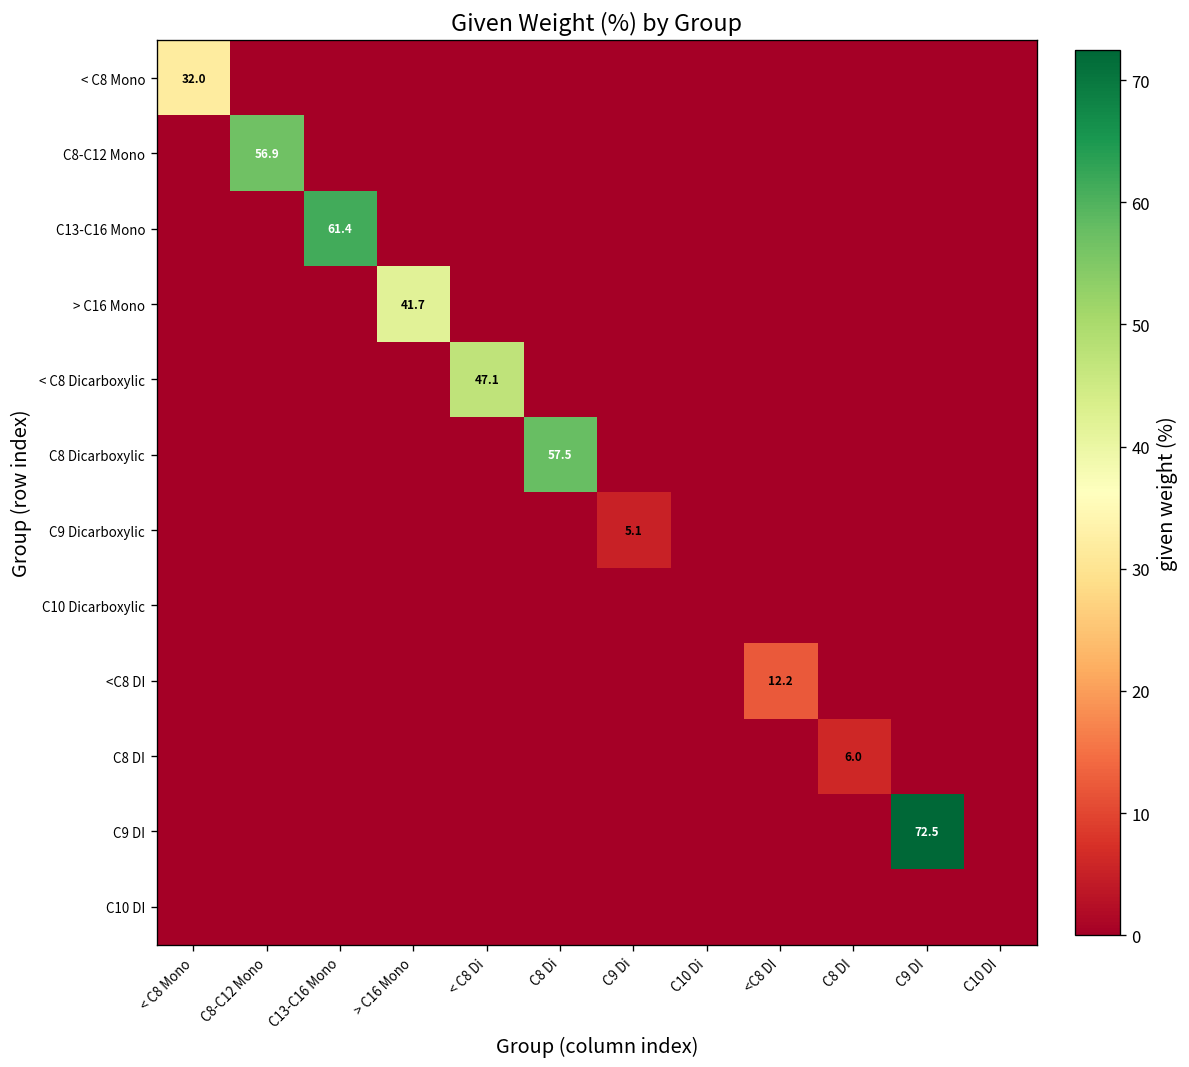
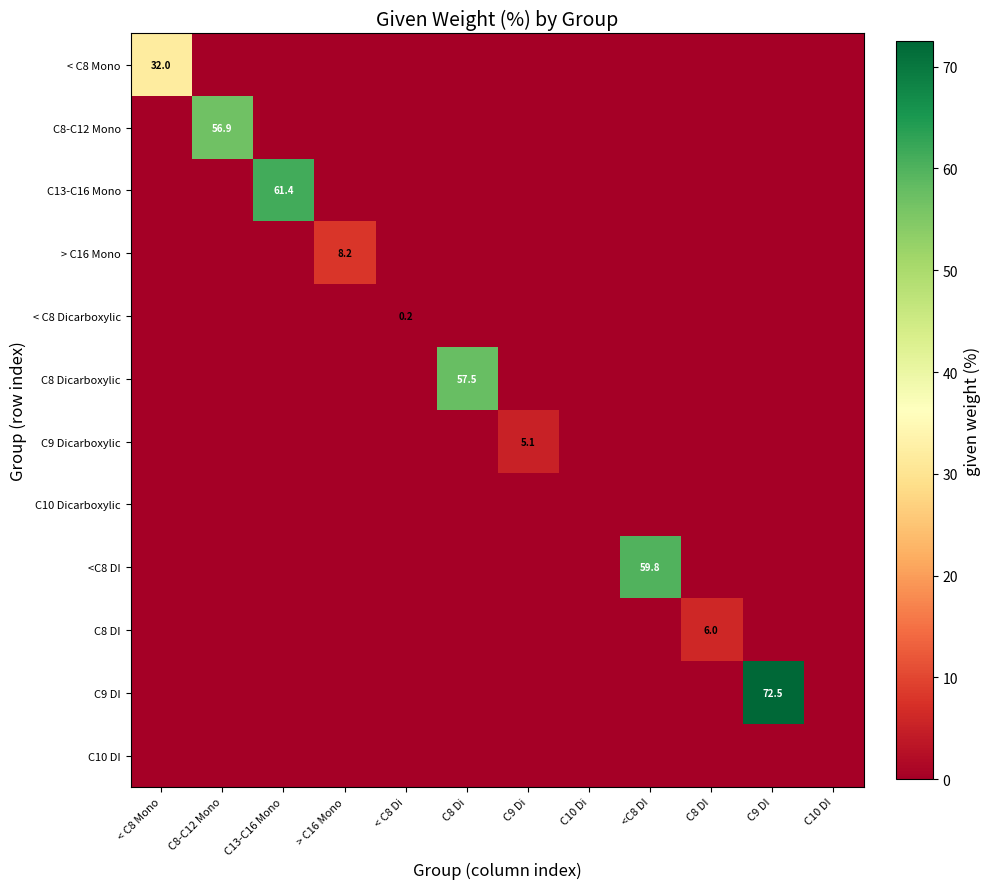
  {
    "< C8 Mono": {
      "< C8 Mono": 32.0
    },
    "C8-C12 Mono": {
      "C8-C12 Mono": 56.9
    },
    "C13-C16 Mono": {
      "C13-C16 Mono": 61.4
    },
    "> C16 Mono": {
-     "> C16 Mono": 41.7
+     "> C16 Mono": 8.2
    },
    "< C8 Dicarboxylic": {
-     "< C8 Di": 47.1
+     "< C8 Di": 0.2
    },
    "C8 Dicarboxylic": {
      "C8 Di": 57.5
    },
    "C9 Dicarboxylic": {
      "C9 Di": 5.1
    },
    "<C8 DI": {
-     "<C8 DI": 12.2
+     "<C8 DI": 59.8
    },
    "C8 DI": {
      "C8 DI": 6.0
    },
    "C9 DI": {
      "C9 DI": 72.5
    }
  }
